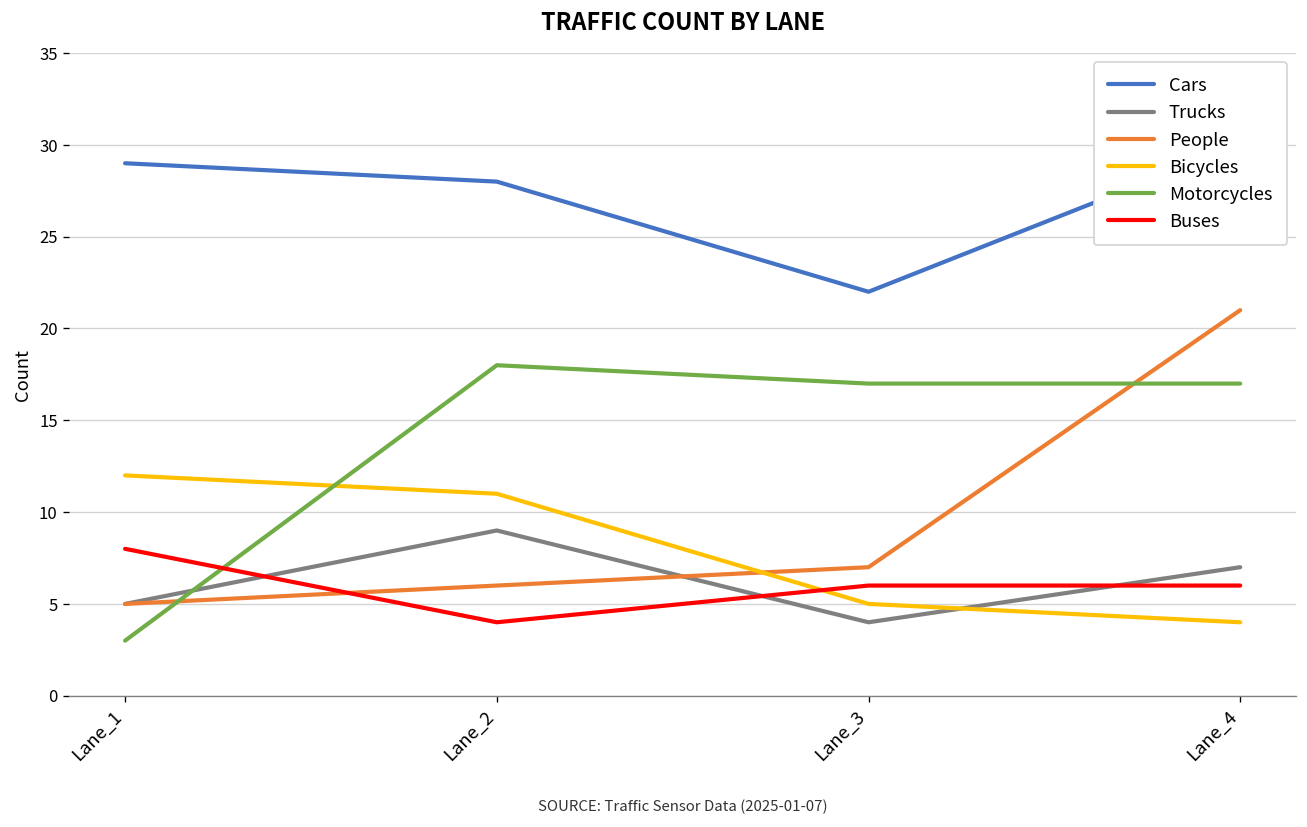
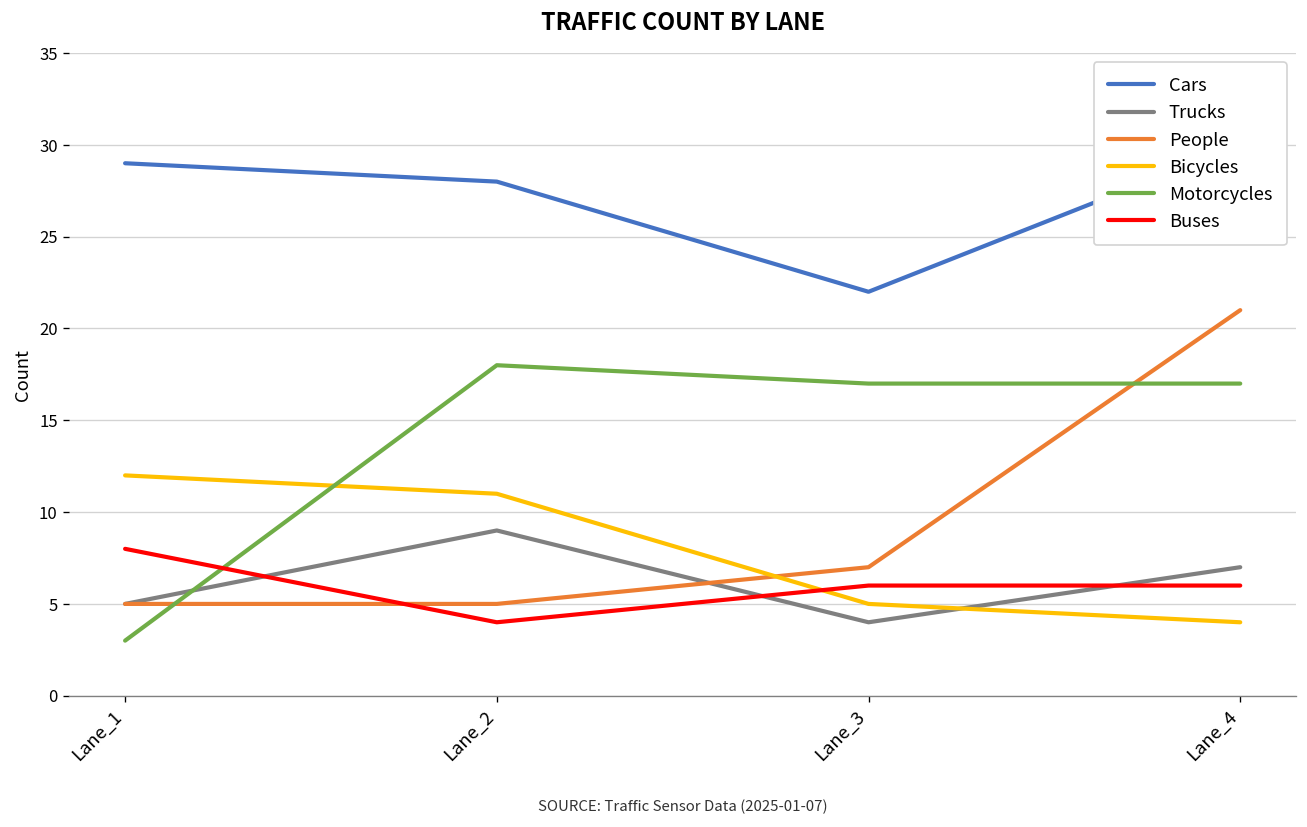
  {
    "Cars": {
      "Lane_1": 29,
      "Lane_2": 28,
      "Lane_3": 22
    },
    "Trucks": {
      "Lane_2": 9,
      "Lane_3": 4,
      "Lane_4": 7
    },
    "People": {
-     "Lane_2": 6,
+     "Lane_2": 5,
      "Lane_3": 7,
      "Lane_4": 21
    },
    "Bicycles": {
      "Lane_1": 12,
      "Lane_2": 11,
      "Lane_3": 5,
      "Lane_4": 4
    },
    "Motorcycles": {
      "Lane_1": 3,
      "Lane_2": 18,
      "Lane_3": 17,
      "Lane_4": 17
    },
    "Buses": {
      "Lane_1": 8,
      "Lane_2": 4,
      "Lane_3": 6,
      "Lane_4": 6
    }
  }
